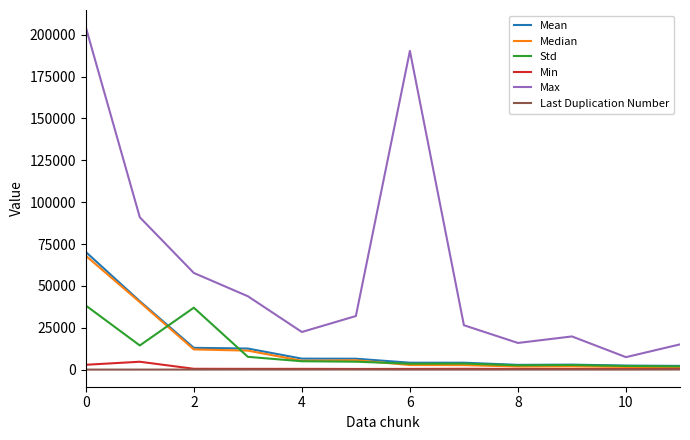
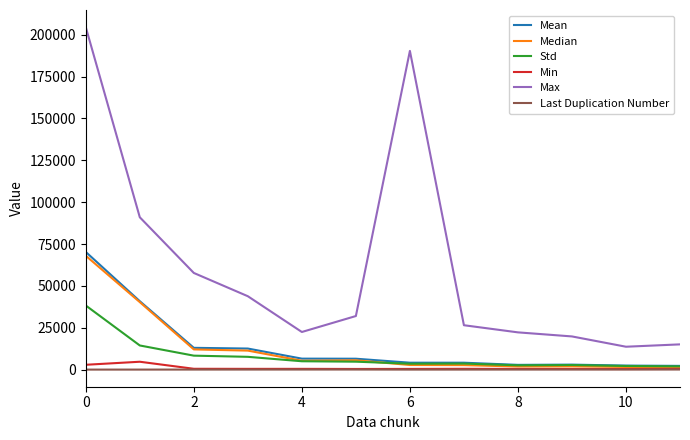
  {
    "Mean": {
      "0": 70000
    },
    "Median": {
      "0": 68000
    },
    "Std": {
      "0": 38000,
-     "2": 37000
+     "2": 8000
    },
    "Min": {
      "0": 3000
    },
    "Max": {
      "0": 205000,
      "2": 58000,
      "4": 22000,
      "6": 190000,
-     "8": 16000,
-     "10": 7000
+     "8": 22000,
+     "10": 14000
    },
    "Last Duplication Number": {
      "0": 0
    }
  }
